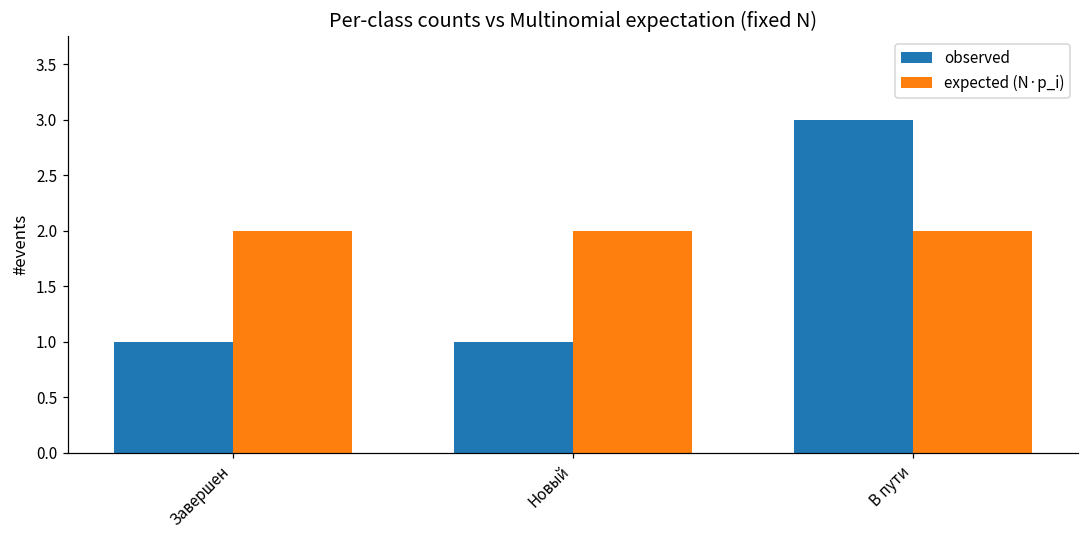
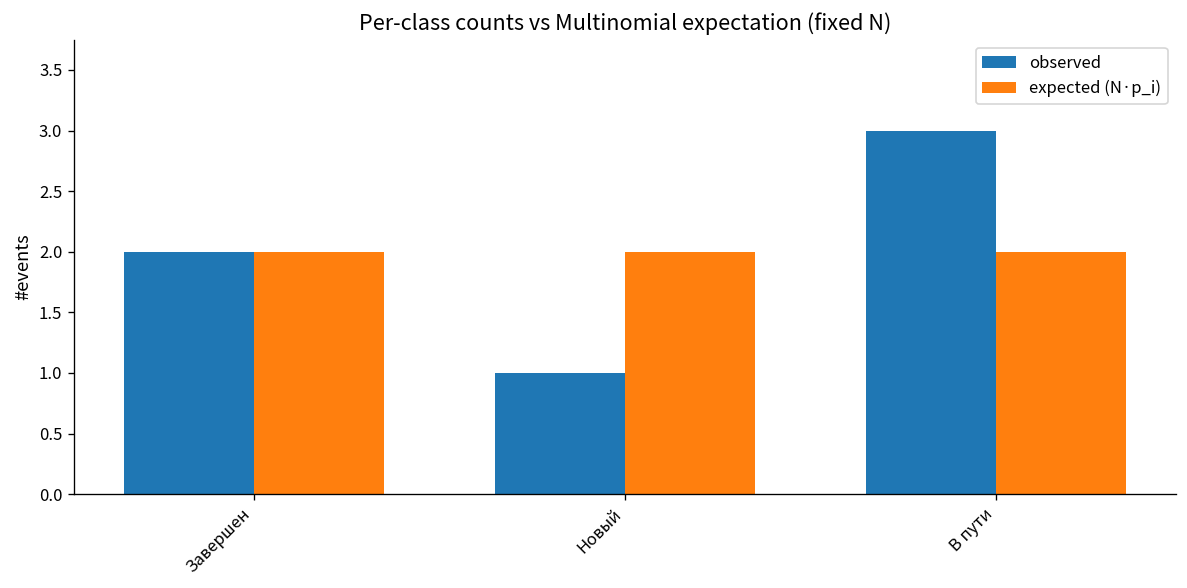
  {
    "observed": {
-     "Завершен": 1,
+     "Завершен": 2,
      "Новый": 1,
      "В пути": 3
    },
    "expected (N·p_i)": {
      "Завершен": 2,
      "Новый": 2,
      "В пути": 2
    }
  }
